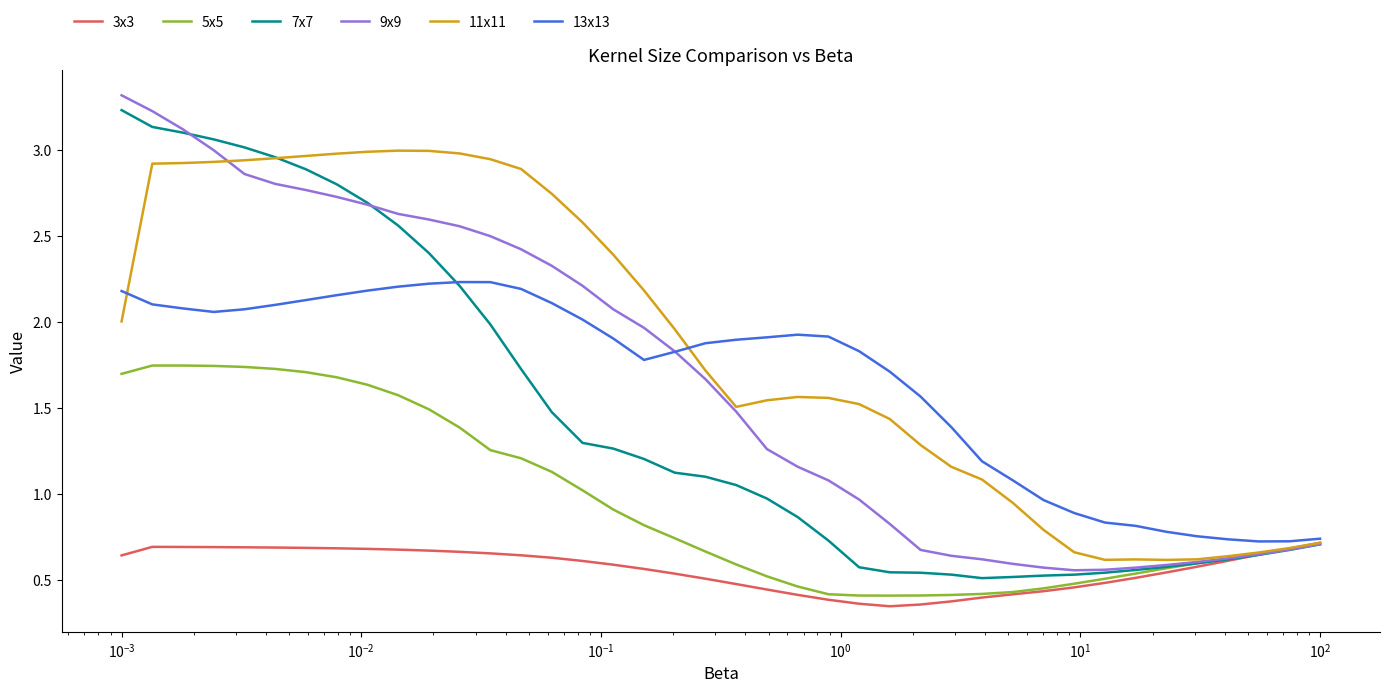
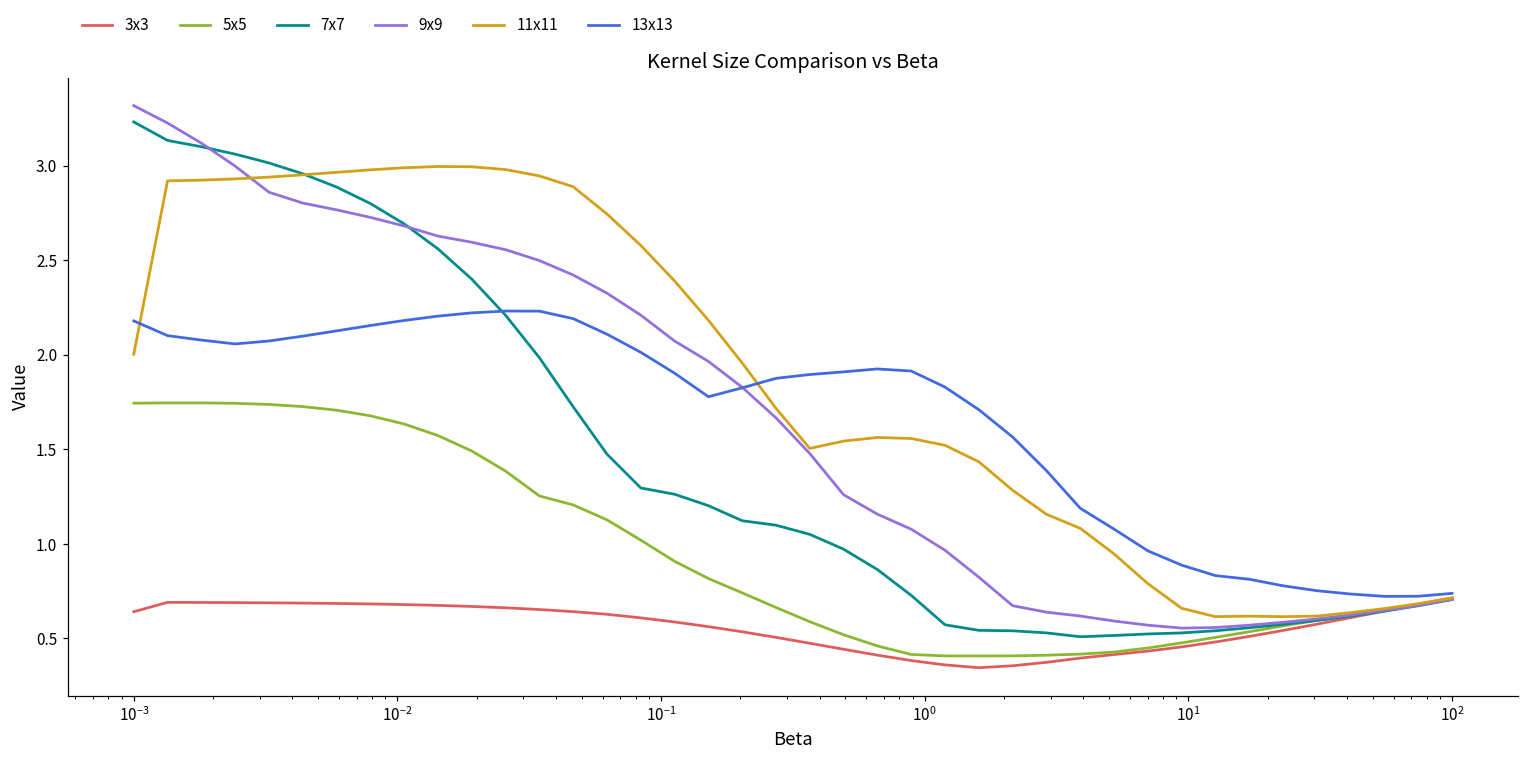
  {
    "3x3": {
      "10^-3": 0.64
    },
    "5x5": {
-     "10^-3": 1.70
+     "10^-3": 1.74
    },
    "7x7": {
      "10^-3": 3.23
    },
    "9x9": {
      "10^-3": 3.32
    },
    "11x11": {
      "10^-3": 2.00
    },
    "13x13": {
      "10^-3": 2.18,
      "10^2": 0.74
    }
  }
